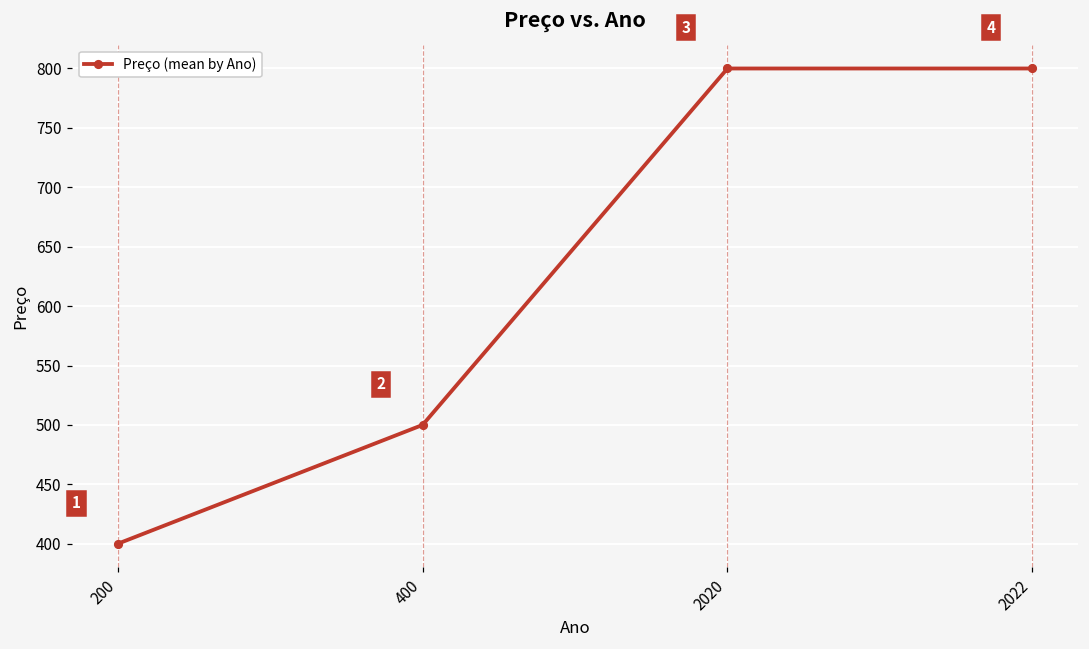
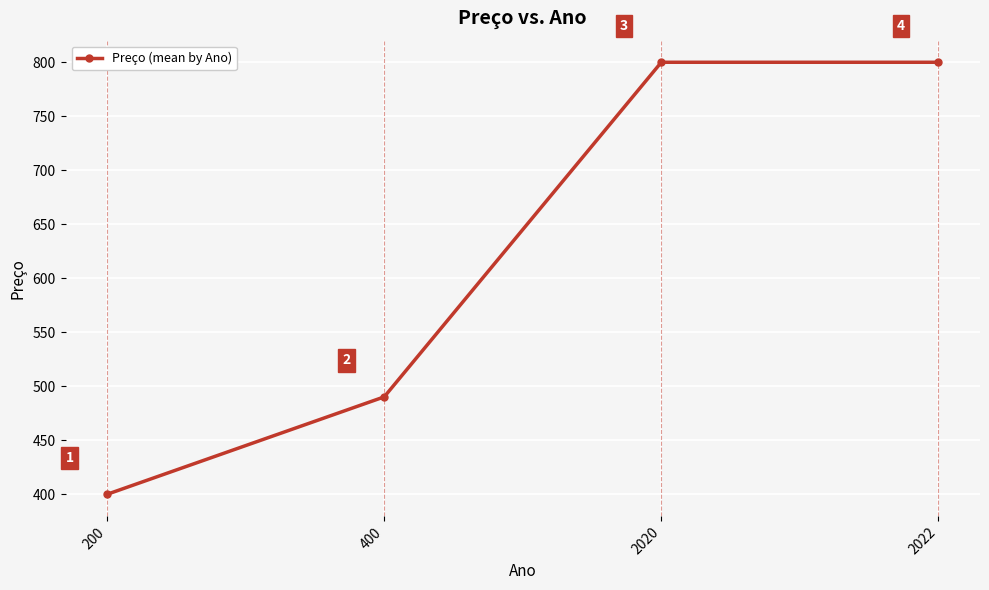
  {
    "200": 400,
-   "400": 500,
+   "400": 490,
    "2020": 800,
    "2022": 800
  }
